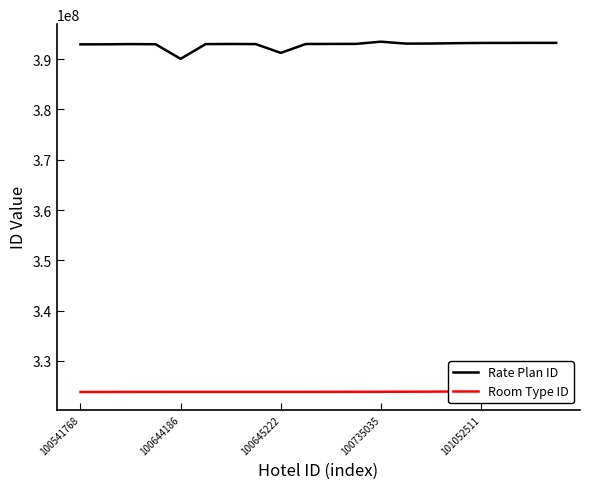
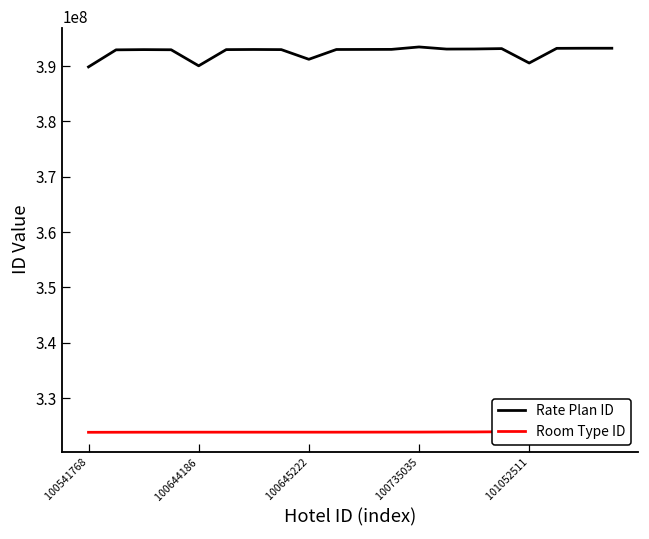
  {
    "Rate Plan ID": {
-     "100541768": 393000000,
+     "100541768": 390000000,
      "100644186": 390000000,
      "100645222": 391000000,
      "100735035": 393000000,
-     "101052511": 393000000
+     "101052511": 391000000
    },
    "Room Type ID": {
      "100541768": 324000000,
      "100644186": 324000000,
      "100645222": 324000000,
      "100735035": 324000000
    }
  }
